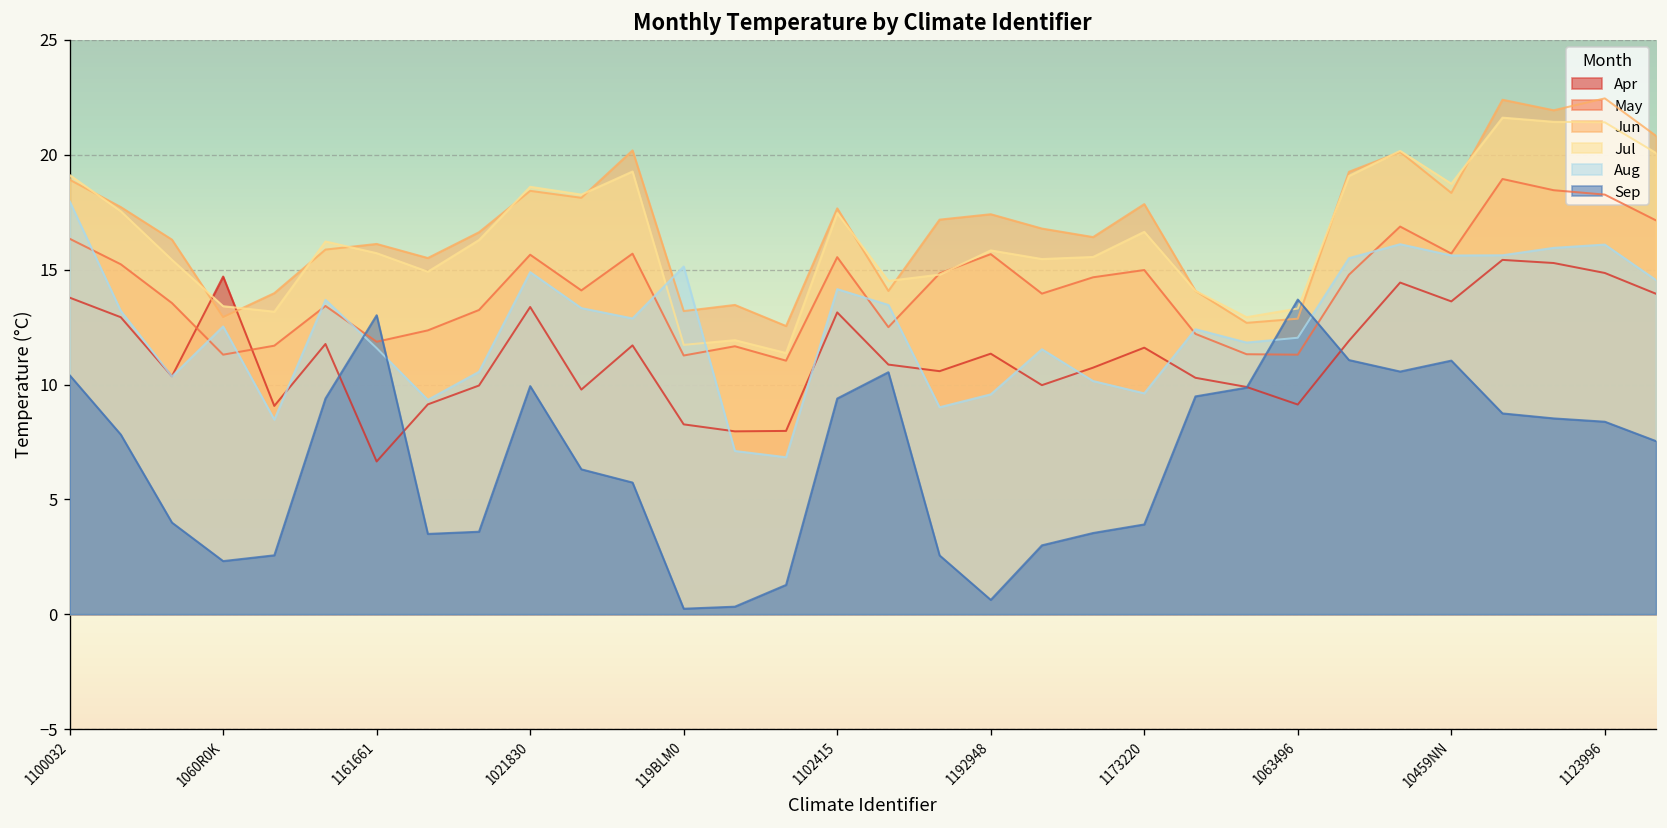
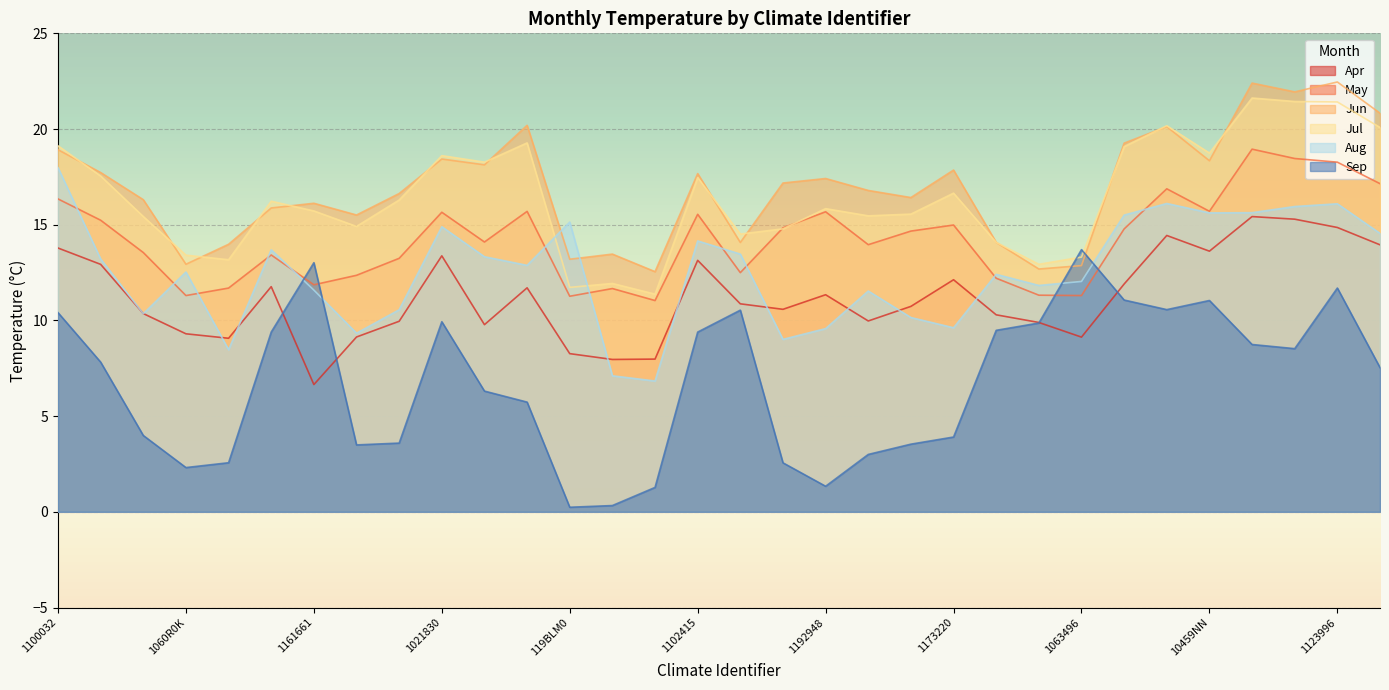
  {
    "Apr": {
      "1100032": 13.8,
-     "1060R0K": 14.7,
+     "1060R0K": 9.3,
      "1161661": 6.6,
      "1021830": 13.4,
      "119BLM0": 8.3,
      "1102415": 13.1,
      "1192948": 11.3,
-     "1173220": 11.6,
+     "1173220": 12.1,
      "1063496": 9.1,
      "10459NN": 13.6,
      "1123996": 14.9
    },
    "Aug": {
      "1100032": 18.0,
      "1060R0K": 12.5,
      "1161661": 11.6,
      "1021830": 14.9,
      "119BLM0": 15.1,
      "1102415": 14.2,
      "1192948": 9.6,
      "1173220": 9.6,
      "1063496": 12.0,
      "1123996": 16.1
    },
    "Sep": {
      "1100032": 10.4,
      "1060R0K": 2.3,
      "1161661": 13.0,
      "1021830": 9.9,
      "119BLM0": 0.2,
      "1102415": 9.4,
-     "1192948": 0.6,
+     "1192948": 1.3,
      "1173220": 3.9,
      "1063496": 13.7,
      "10459NN": 11.0,
-     "1123996": 8.4
+     "1123996": 11.7
    }
  }
